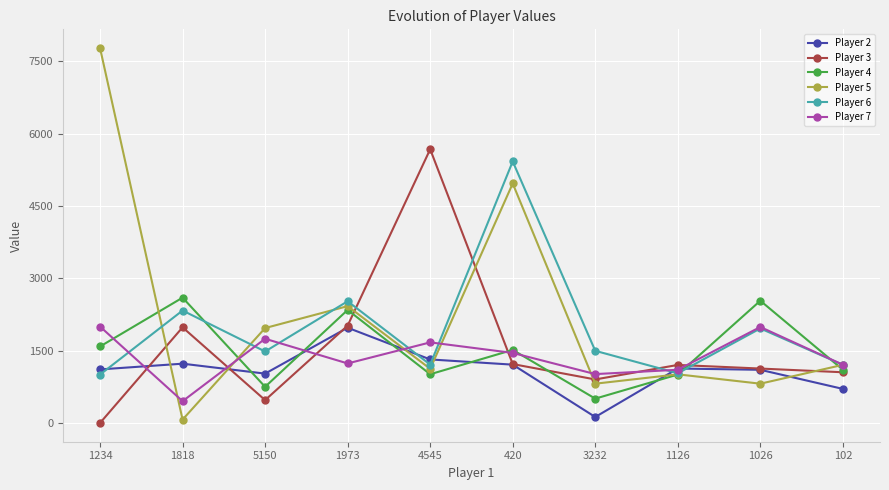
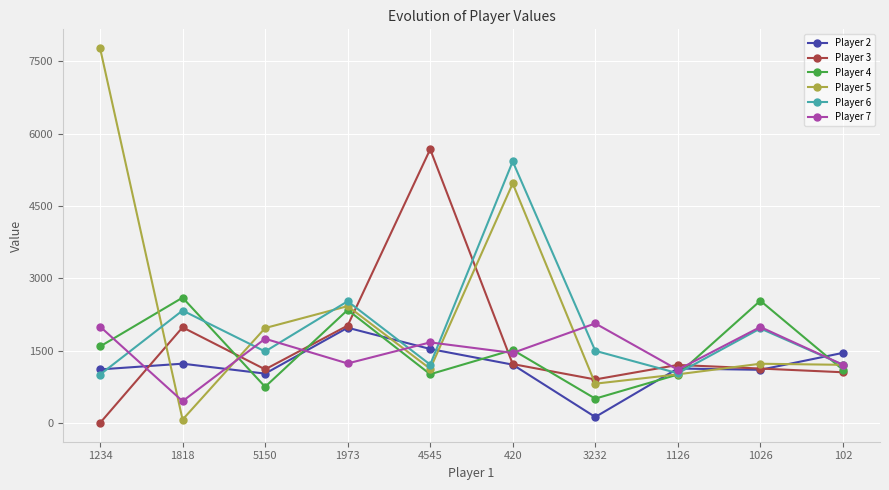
  {
    "Player 2": {
      "1234": 1100,
      "1818": 1200,
      "5150": 1000,
-     "4545": 1300,
+     "4545": 1500,
      "3232": 100,
-     "102": 700
+     "102": 1500
    },
    "Player 3": {
      "1234": 0,
      "1818": 2000,
-     "5150": 500,
+     "5150": 1100,
      "4545": 5700,
      "3232": 900,
      "1126": 1200,
      "102": 1100
    },
    "Player 4": {
      "1234": 1600,
      "1818": 2600,
      "5150": 800,
      "1973": 2300,
      "4545": 1000,
      "420": 1500,
      "3232": 500,
      "1026": 2500,
      "102": 1100
    },
    "Player 5": {
      "1234": 7800,
      "1818": 100,
      "5150": 2000,
      "1973": 2400,
      "4545": 1100,
      "420": 5000,
      "3232": 800,
-     "1026": 800
+     "1026": 1200
    },
    "Player 6": {
      "1234": 1000,
      "1818": 2300,
      "5150": 1500,
      "1973": 2500,
      "4545": 1200,
      "420": 5400,
      "3232": 1500
    },
    "Player 7": {
      "1234": 2000,
      "1818": 500,
      "5150": 1700,
      "1973": 1200,
      "4545": 1700,
      "420": 1500,
-     "3232": 1000
+     "3232": 2100
    }
  }
